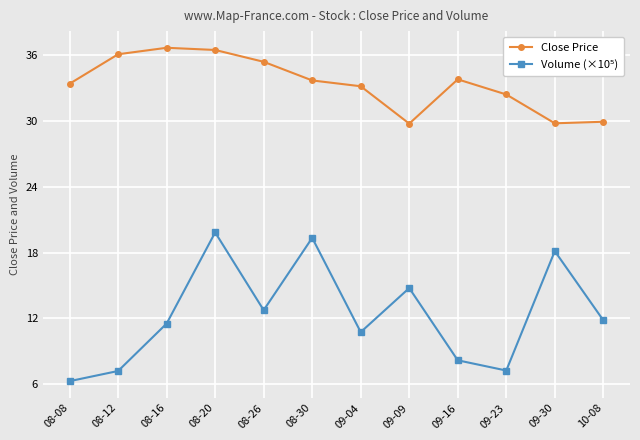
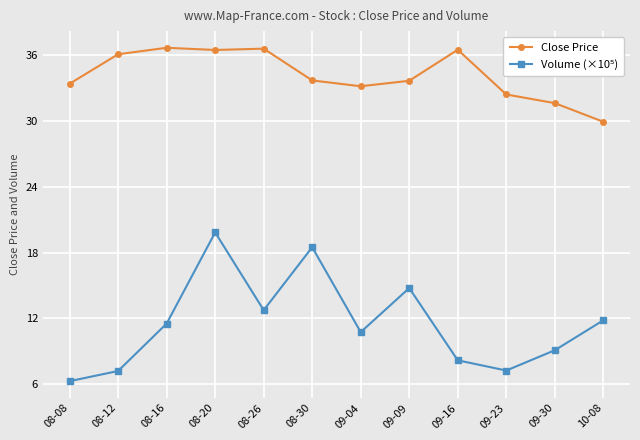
  {
    "Close Price": {
      "08-08": 33.4,
      "08-12": 36.1,
      "08-16": 36.7,
      "08-20": 36.5,
-     "08-26": 35.4,
+     "08-26": 36.6,
      "08-30": 33.7,
      "09-04": 33.2,
-     "09-09": 29.8,
-     "09-16": 33.8,
+     "09-09": 33.7,
+     "09-16": 36.5,
      "09-23": 32.4,
-     "09-30": 29.8,
+     "09-30": 31.6,
      "10-08": 29.9
    },
    "Volume (×10⁵)": {
      "08-08": 6.3,
      "08-12": 7.2,
      "08-16": 11.5,
      "08-20": 19.8,
      "08-26": 12.7,
-     "08-30": 19.3,
+     "08-30": 18.5,
      "09-04": 10.7,
      "09-09": 14.8,
      "09-16": 8.2,
      "09-23": 7.2,
-     "09-30": 18.1,
+     "09-30": 9.1,
      "10-08": 11.8
    }
  }
